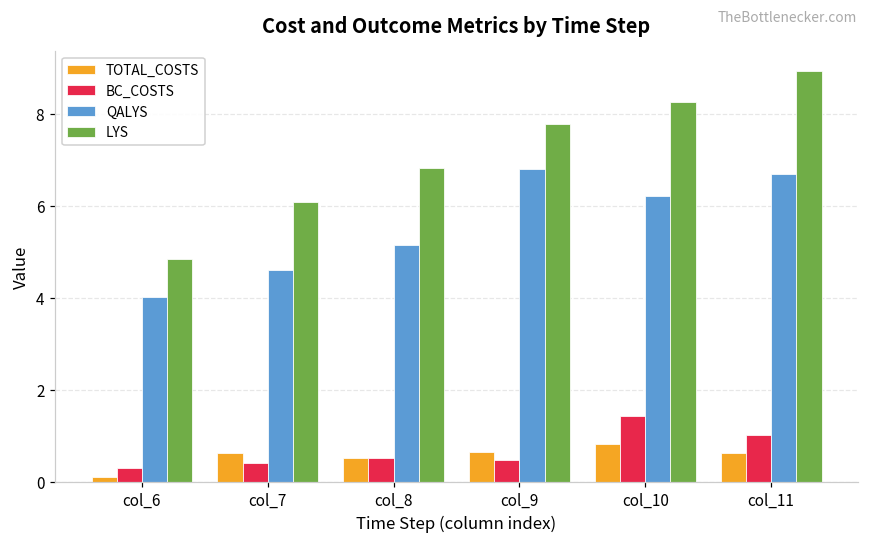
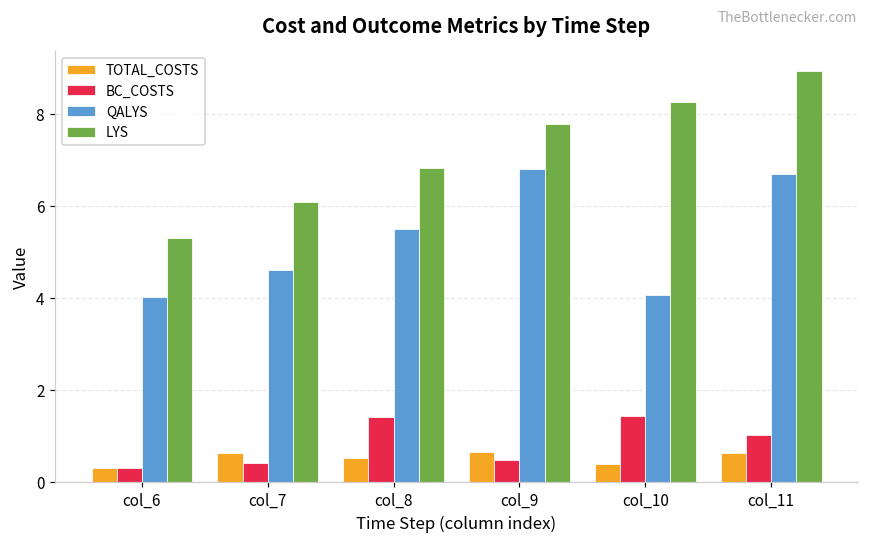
  {
    "TOTAL_COSTS": {
-     "col_6": 0.1,
+     "col_6": 0.3,
      "col_7": 0.6,
      "col_8": 0.5,
      "col_9": 0.7,
-     "col_10": 0.8,
+     "col_10": 0.4,
      "col_11": 0.6
    },
    "BC_COSTS": {
      "col_6": 0.3,
      "col_7": 0.4,
-     "col_8": 0.5,
+     "col_8": 1.4,
      "col_9": 0.5,
      "col_10": 1.4,
      "col_11": 1.0
    },
    "QALYS": {
      "col_6": 4.0,
      "col_7": 4.6,
-     "col_8": 5.2,
+     "col_8": 5.5,
      "col_9": 6.8,
-     "col_10": 6.2,
+     "col_10": 4.1,
      "col_11": 6.7
    },
    "LYS": {
-     "col_6": 4.9,
+     "col_6": 5.3,
      "col_7": 6.1,
      "col_8": 6.8,
      "col_9": 7.8,
      "col_10": 8.3,
      "col_11": 8.9
    }
  }
